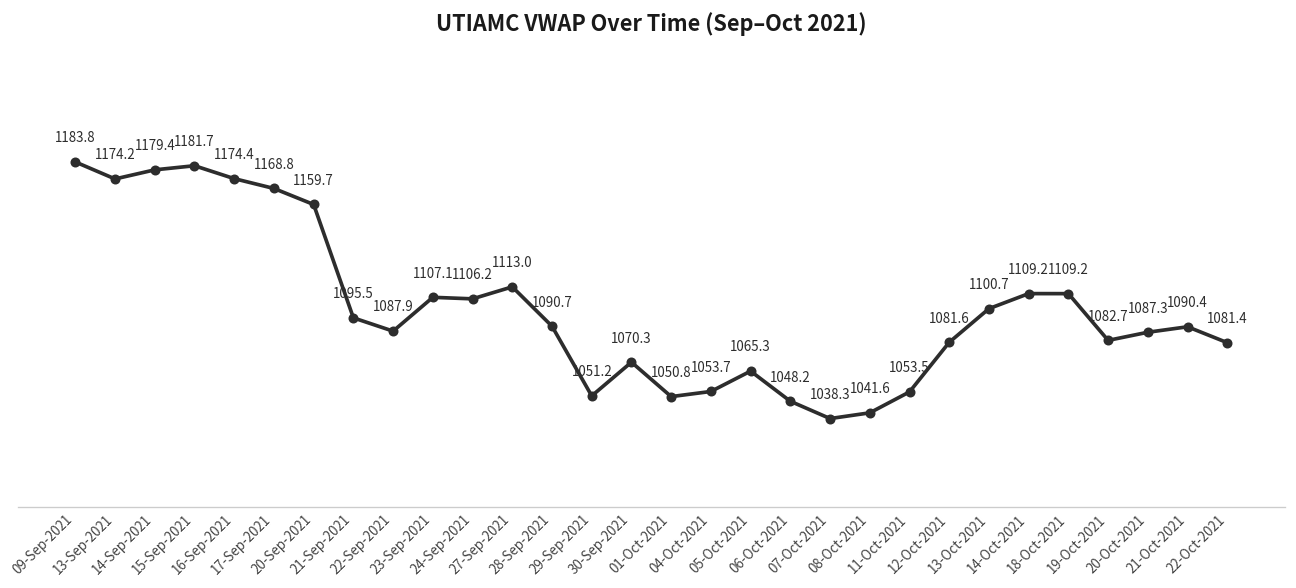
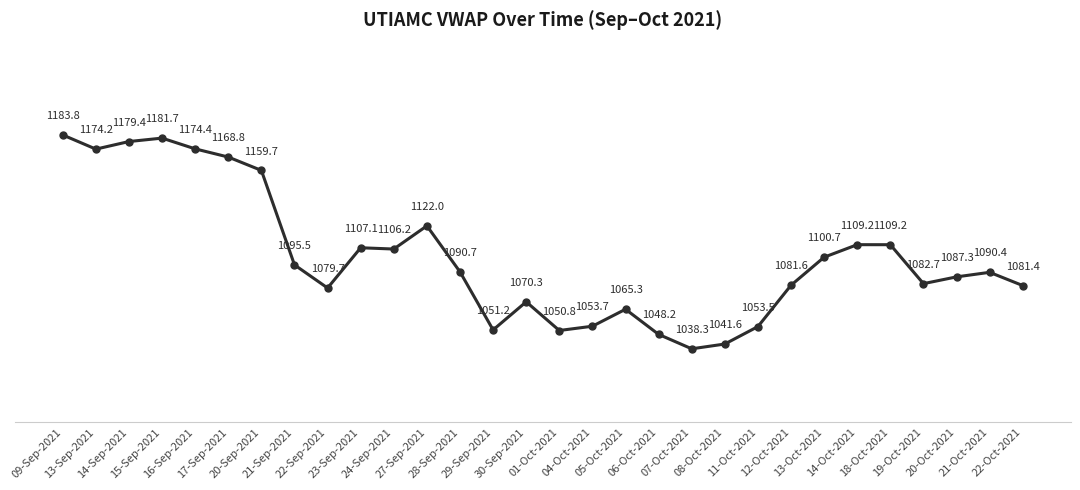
  {
    "09-Sep-2021": 1183.8,
    "13-Sep-2021": 1174.2,
    "14-Sep-2021": 1179.4,
    "15-Sep-2021": 1181.7,
    "16-Sep-2021": 1174.4,
    "17-Sep-2021": 1168.8,
    "20-Sep-2021": 1159.7,
    "21-Sep-2021": 1095.5,
-   "22-Sep-2021": 1087.9,
+   "22-Sep-2021": 1079.7,
    "23-Sep-2021": 1107.1,
    "24-Sep-2021": 1106.2,
-   "27-Sep-2021": 1113.0,
+   "27-Sep-2021": 1122.0,
    "28-Sep-2021": 1090.7,
    "29-Sep-2021": 1051.2,
    "30-Sep-2021": 1070.3,
    "01-Oct-2021": 1050.8,
    "04-Oct-2021": 1053.7,
    "05-Oct-2021": 1065.3,
    "06-Oct-2021": 1048.2,
    "07-Oct-2021": 1038.3,
    "08-Oct-2021": 1041.6,
    "11-Oct-2021": 1053.5,
    "12-Oct-2021": 1081.6,
    "13-Oct-2021": 1100.7,
    "14-Oct-2021": 1109.2,
    "18-Oct-2021": 1109.2,
    "19-Oct-2021": 1082.7,
    "20-Oct-2021": 1087.3,
    "21-Oct-2021": 1090.4,
    "22-Oct-2021": 1081.4
  }
